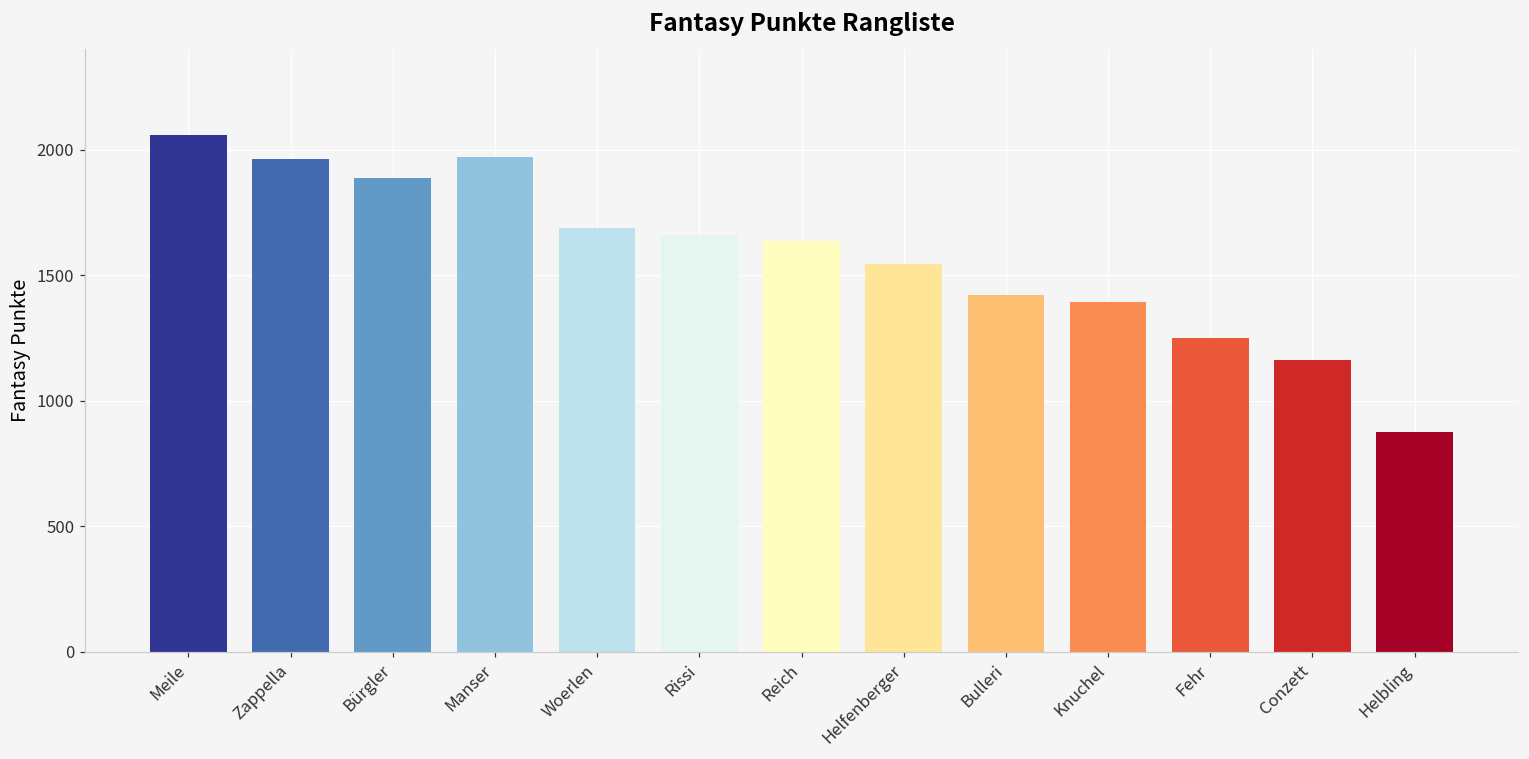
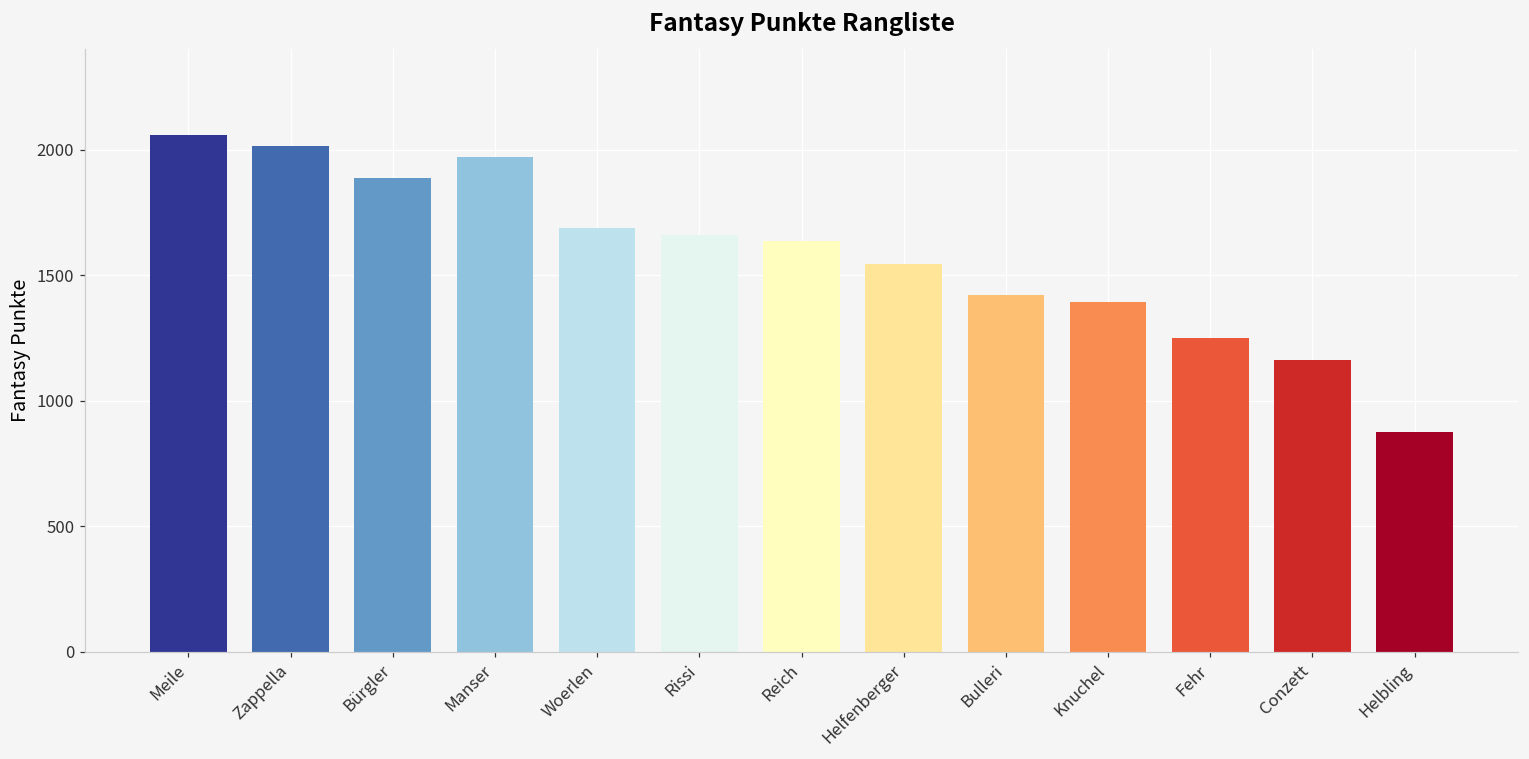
  {
    "Meile": 2060,
-   "Zappella": 1960,
+   "Zappella": 2020,
    "Bürgler": 1890,
    "Manser": 1970,
    "Woerlen": 1690,
    "Rissi": 1660,
    "Reich": 1640,
    "Helfenberger": 1540,
    "Bulleri": 1420,
    "Knuchel": 1400,
    "Fehr": 1250,
    "Conzett": 1160,
    "Helbling": 870
  }
